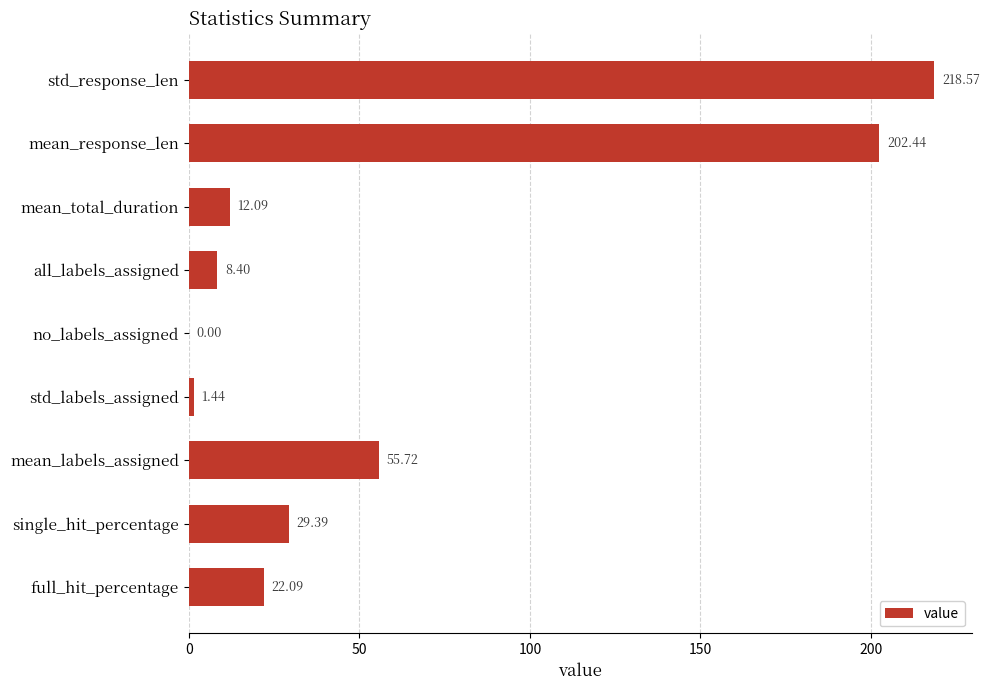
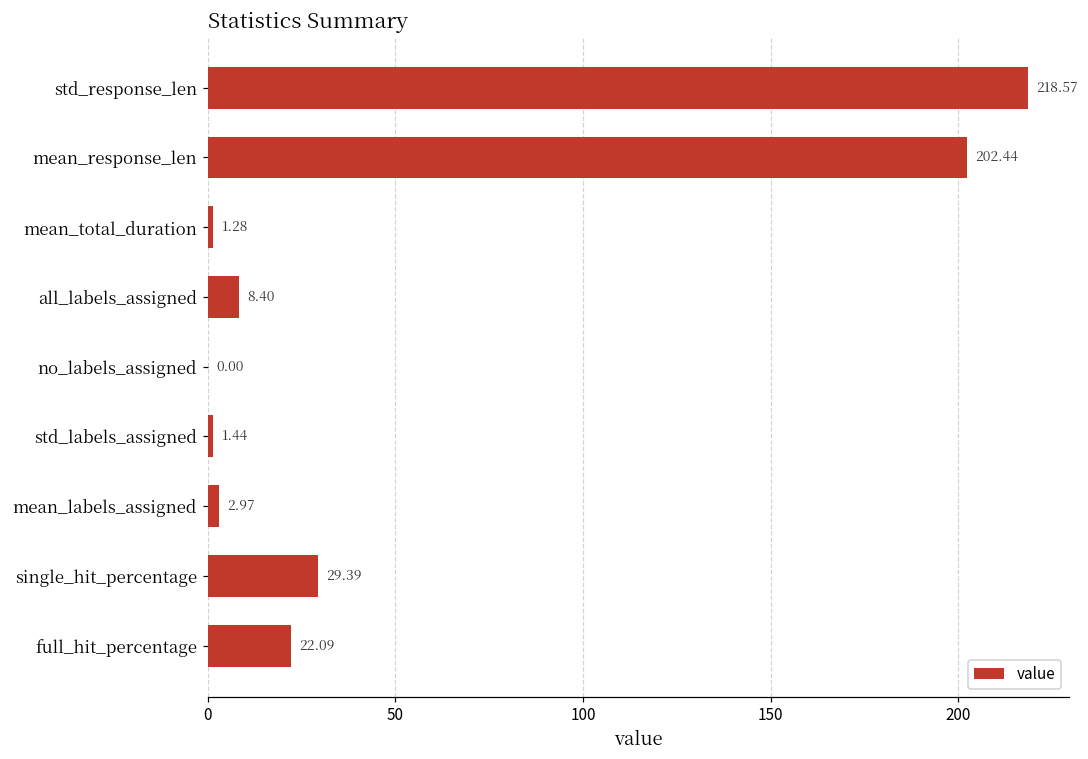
  {
    "std_response_len": 218.57,
    "mean_response_len": 202.44,
-   "mean_total_duration": 12.09,
+   "mean_total_duration": 1.28,
    "all_labels_assigned": 8.40,
    "no_labels_assigned": 0.00,
    "std_labels_assigned": 1.44,
-   "mean_labels_assigned": 55.72,
+   "mean_labels_assigned": 2.97,
    "single_hit_percentage": 29.39,
    "full_hit_percentage": 22.09
  }
